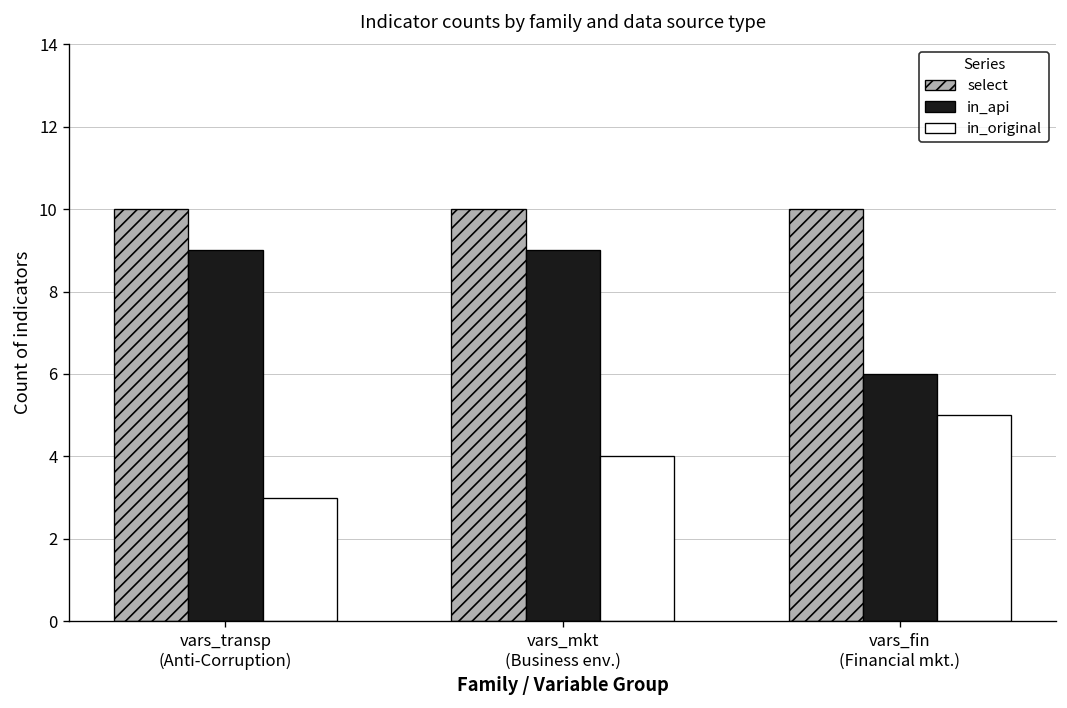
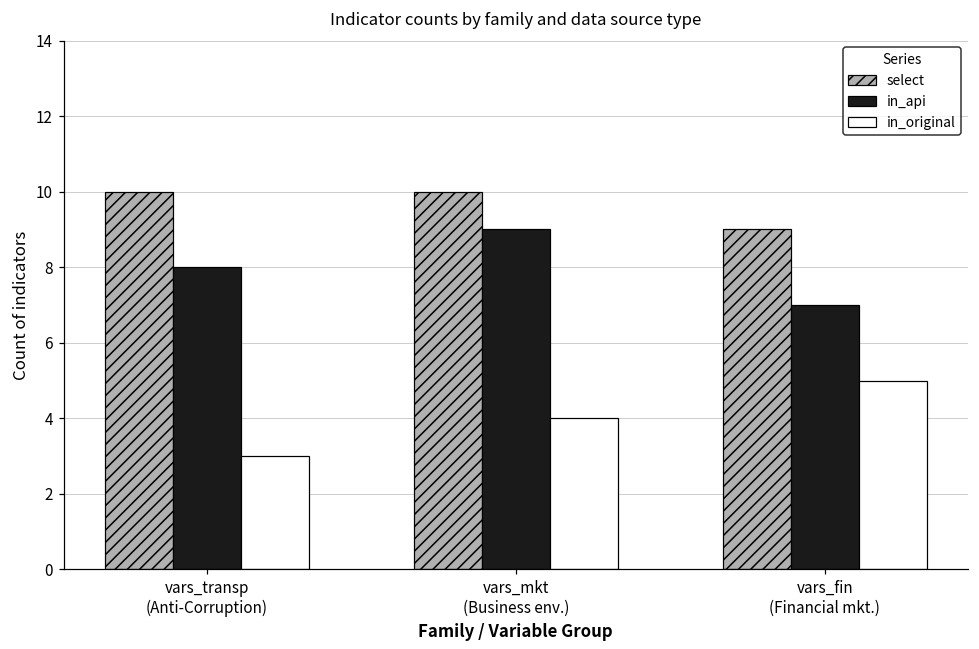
  {
    "select": {
      "vars_transp (Anti-Corruption)": 10,
      "vars_mkt (Business env.)": 10,
-     "vars_fin (Financial mkt.)": 10
+     "vars_fin (Financial mkt.)": 9
    },
    "in_api": {
-     "vars_transp (Anti-Corruption)": 9,
+     "vars_transp (Anti-Corruption)": 8,
      "vars_mkt (Business env.)": 9,
-     "vars_fin (Financial mkt.)": 6
+     "vars_fin (Financial mkt.)": 7
    },
    "in_original": {
      "vars_transp (Anti-Corruption)": 3,
      "vars_mkt (Business env.)": 4,
      "vars_fin (Financial mkt.)": 5
    }
  }
